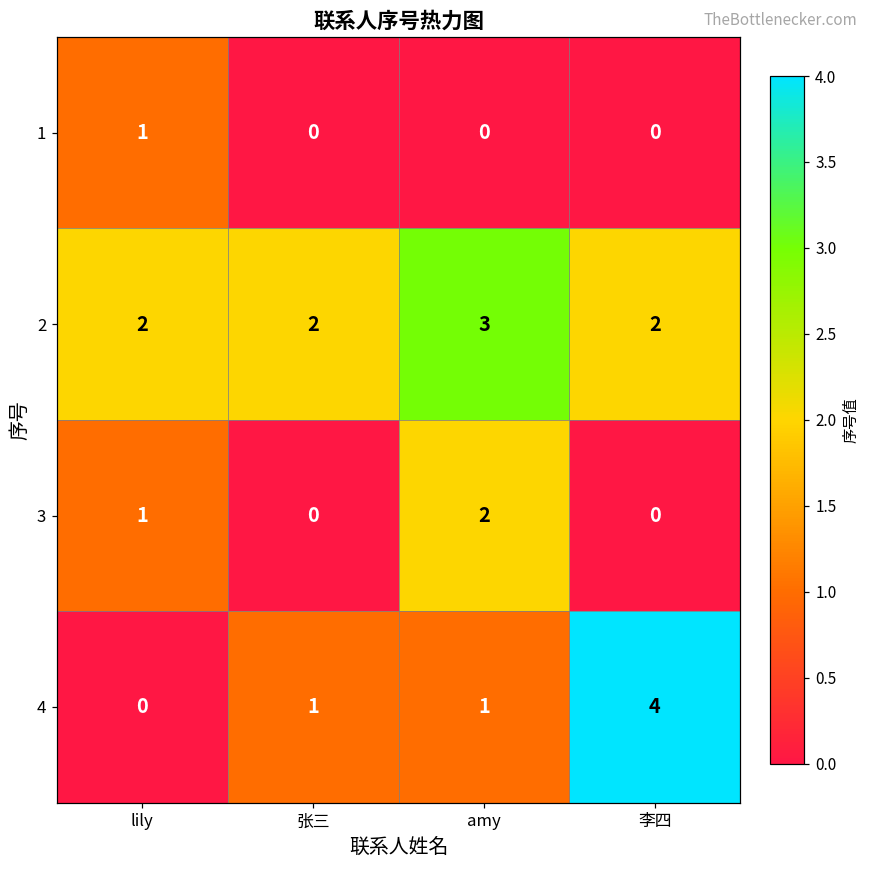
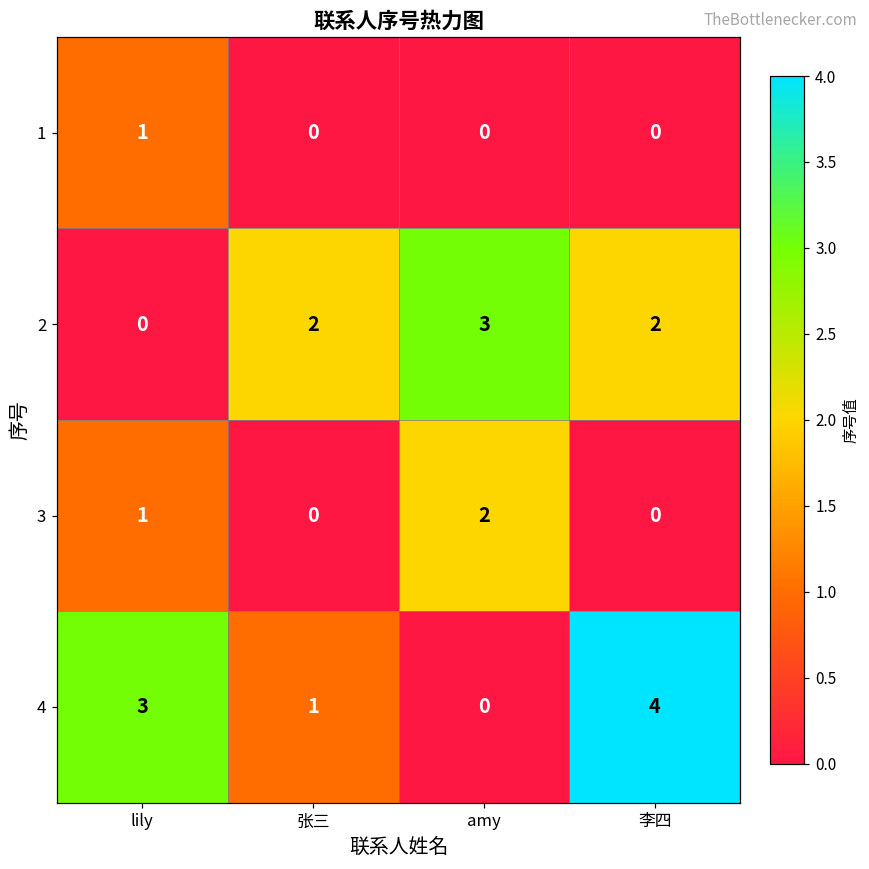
  {
    "1": {
      "lily": 1,
      "张三": 0,
      "amy": 0,
      "李四": 0
    },
    "2": {
-     "lily": 2,
+     "lily": 0,
      "张三": 2,
      "amy": 3,
      "李四": 2
    },
    "3": {
      "lily": 1,
      "张三": 0,
      "amy": 2,
      "李四": 0
    },
    "4": {
-     "lily": 0,
+     "lily": 3,
      "张三": 1,
-     "amy": 1,
+     "amy": 0,
      "李四": 4
    }
  }
